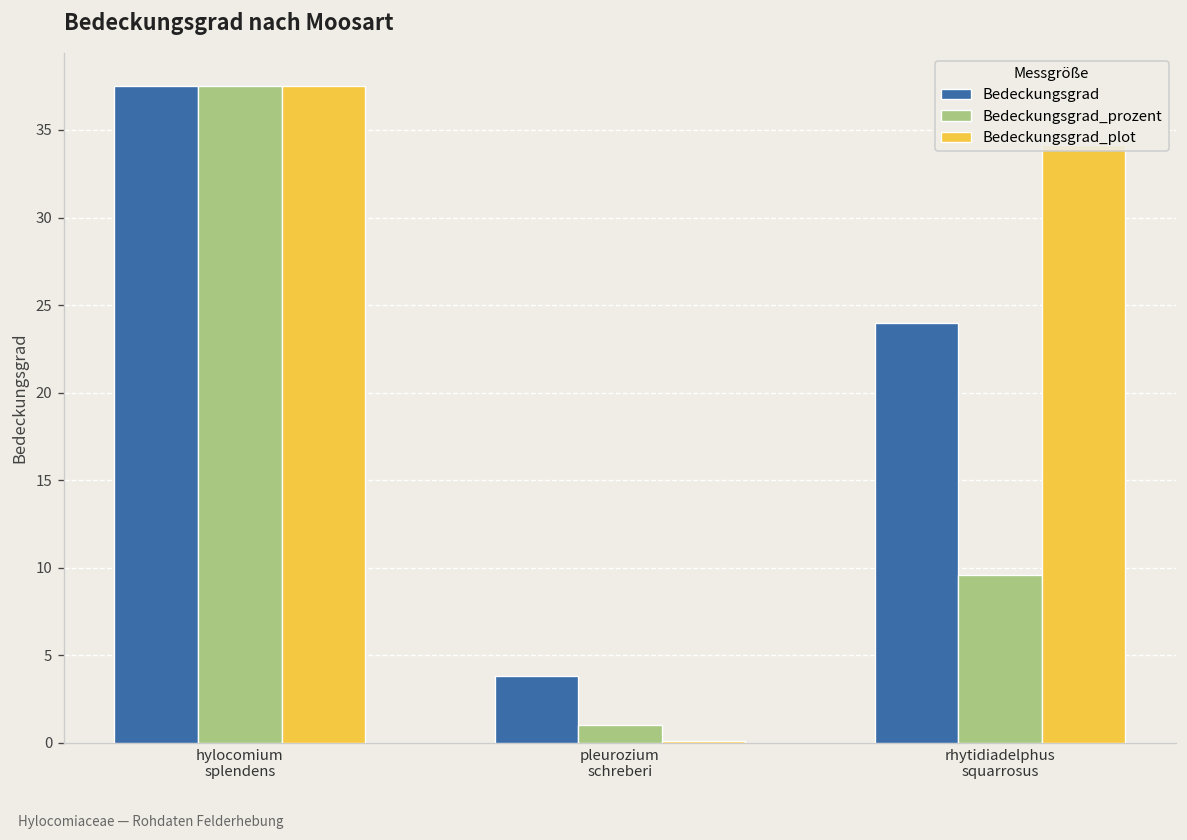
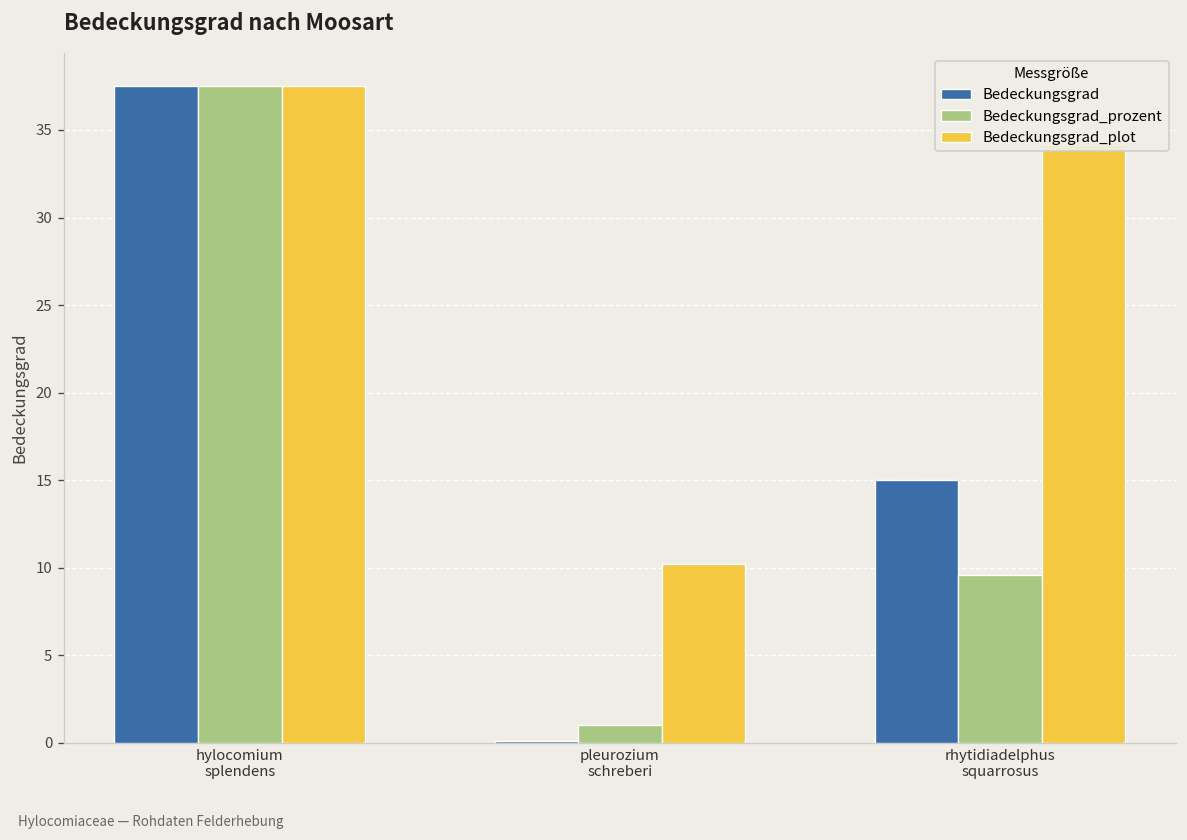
  {
    "Bedeckungsgrad": {
      "hylocomium splendens": 37.5,
-     "pleurozium schreberi": 3.8,
-     "rhytidiadelphus squarrosus": 24
+     "pleurozium schreberi": 0.1,
+     "rhytidiadelphus squarrosus": 15
    },
    "Bedeckungsgrad_prozent": {
      "hylocomium splendens": 37.5,
      "pleurozium schreberi": 1.0,
      "rhytidiadelphus squarrosus": 9.6
    },
    "Bedeckungsgrad_plot": {
      "hylocomium splendens": 37.5,
-     "pleurozium schreberi": 0.1
+     "pleurozium schreberi": 10.2
    }
  }
